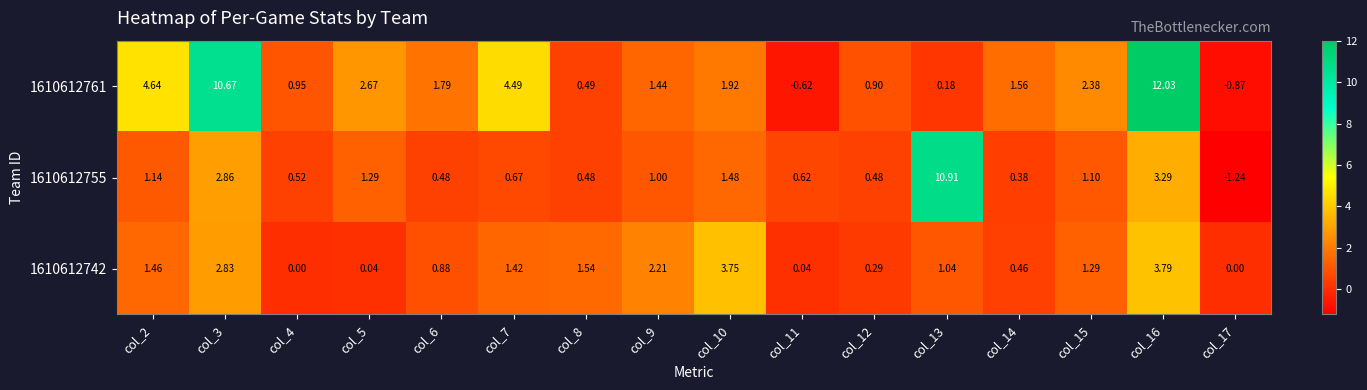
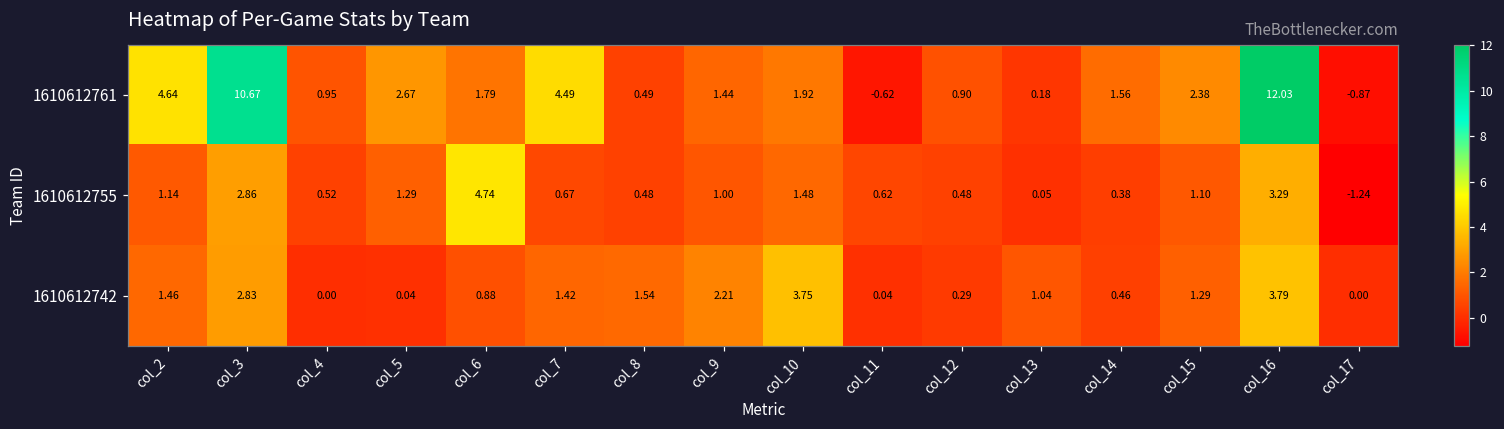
  {
    "1610612761": {
      "col_2": 4.64,
      "col_3": 10.67,
      "col_4": 0.95,
      "col_5": 2.67,
      "col_6": 1.79,
      "col_7": 4.49,
      "col_8": 0.49,
      "col_9": 1.44,
      "col_10": 1.92,
      "col_11": -0.62,
      "col_12": 0.90,
      "col_13": 0.18,
      "col_14": 1.56,
      "col_15": 2.38,
      "col_16": 12.03,
      "col_17": -0.87
    },
    "1610612755": {
      "col_2": 1.14,
      "col_3": 2.86,
      "col_4": 0.52,
      "col_5": 1.29,
-     "col_6": 0.48,
+     "col_6": 4.74,
      "col_7": 0.67,
      "col_8": 0.48,
      "col_9": 1.00,
      "col_10": 1.48,
      "col_11": 0.62,
      "col_12": 0.48,
-     "col_13": 10.91,
+     "col_13": 0.05,
      "col_14": 0.38,
      "col_15": 1.10,
      "col_16": 3.29,
      "col_17": -1.24
    },
    "1610612742": {
      "col_2": 1.46,
      "col_3": 2.83,
      "col_4": 0.00,
      "col_5": 0.04,
      "col_6": 0.88,
      "col_7": 1.42,
      "col_8": 1.54,
      "col_9": 2.21,
      "col_10": 3.75,
      "col_11": 0.04,
      "col_12": 0.29,
      "col_13": 1.04,
      "col_14": 0.46,
      "col_15": 1.29,
      "col_16": 3.79,
      "col_17": 0.00
    }
  }
